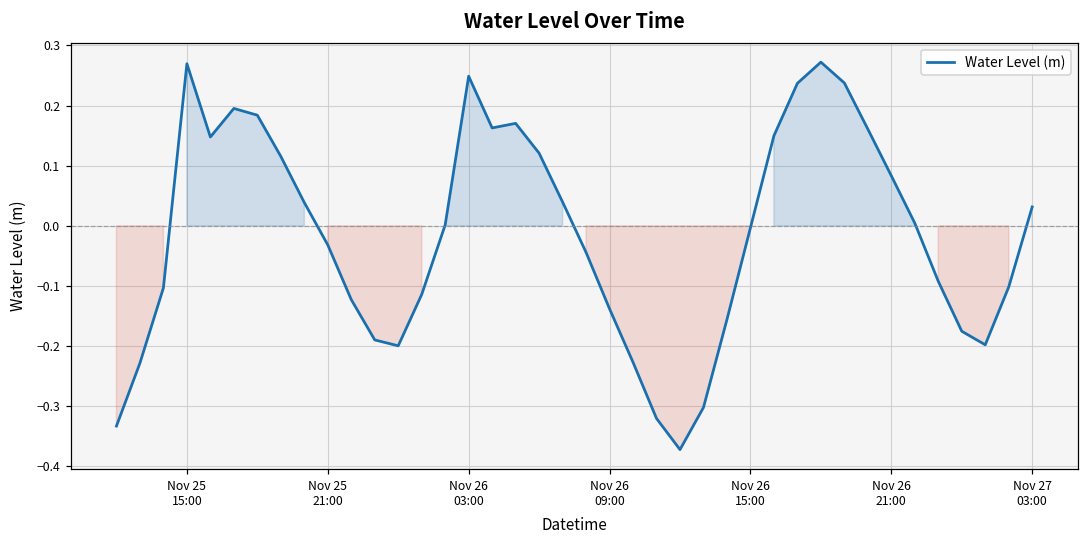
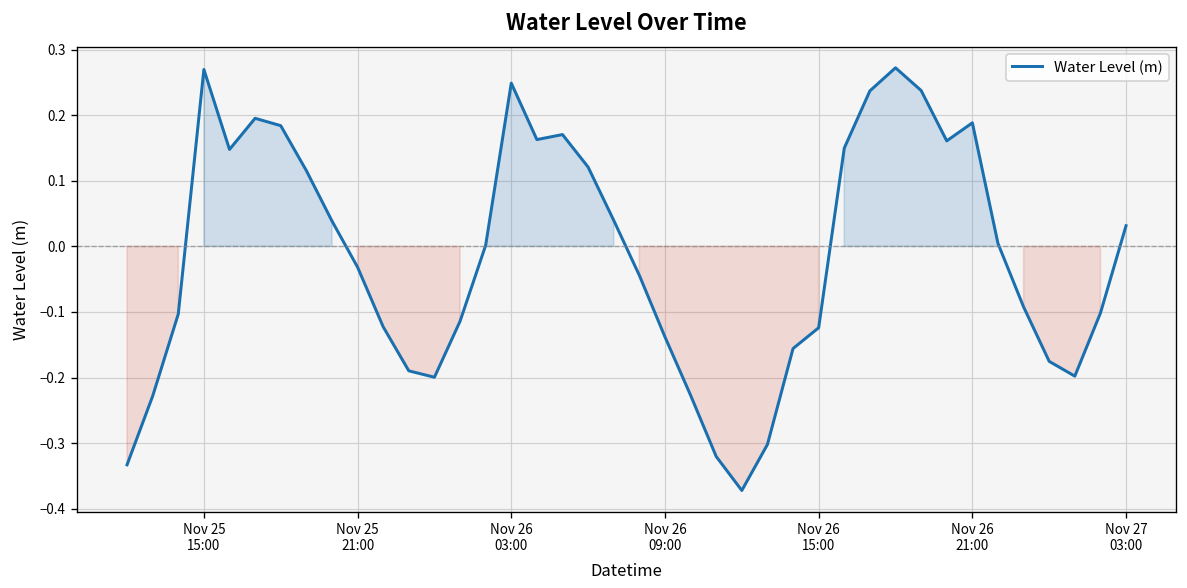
  {
    "Nov 25 15:00": 0.27,
    "Nov 25 21:00": -0.03,
    "Nov 26 03:00": 0.25,
    "Nov 26 09:00": -0.14,
-   "Nov 26 15:00": 0.00,
-   "Nov 26 21:00": 0.08,
+   "Nov 26 15:00": -0.12,
+   "Nov 26 21:00": 0.19,
    "Nov 27 03:00": 0.03
  }
